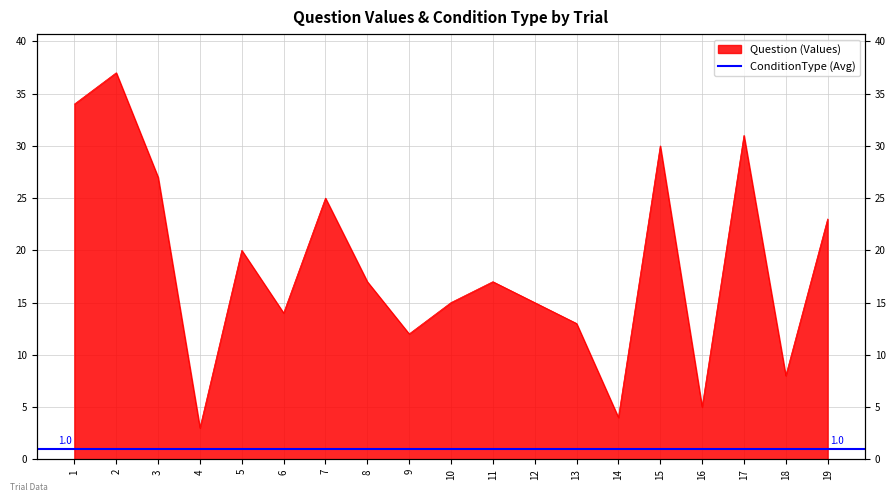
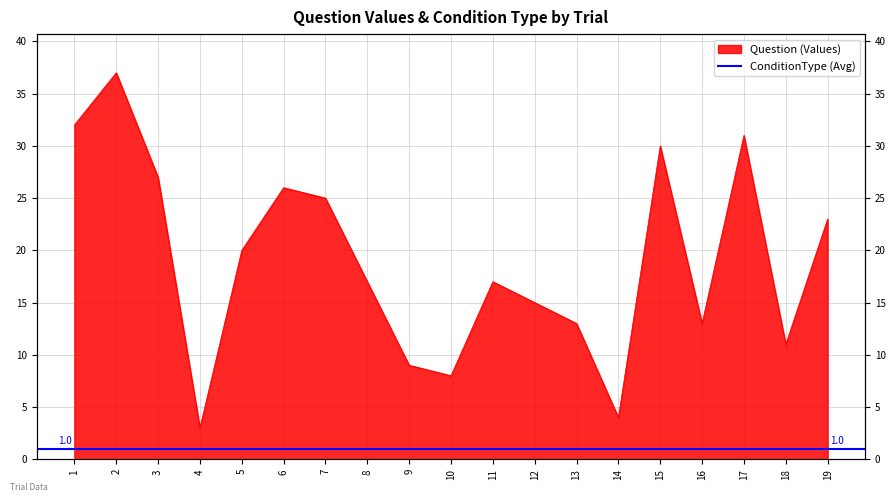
  {
-   "1": 34,
+   "1": 32,
    "2": 37,
    "3": 27,
    "4": 3,
    "5": 20,
-   "6": 14,
+   "6": 26,
    "7": 25,
    "8": 17,
-   "9": 12,
-   "10": 15,
+   "9": 9,
+   "10": 8,
    "11": 17,
    "12": 15,
    "13": 13,
    "14": 4,
    "15": 30,
-   "16": 5,
+   "16": 13,
    "17": 31,
-   "18": 8,
+   "18": 11,
    "19": 23
  }
